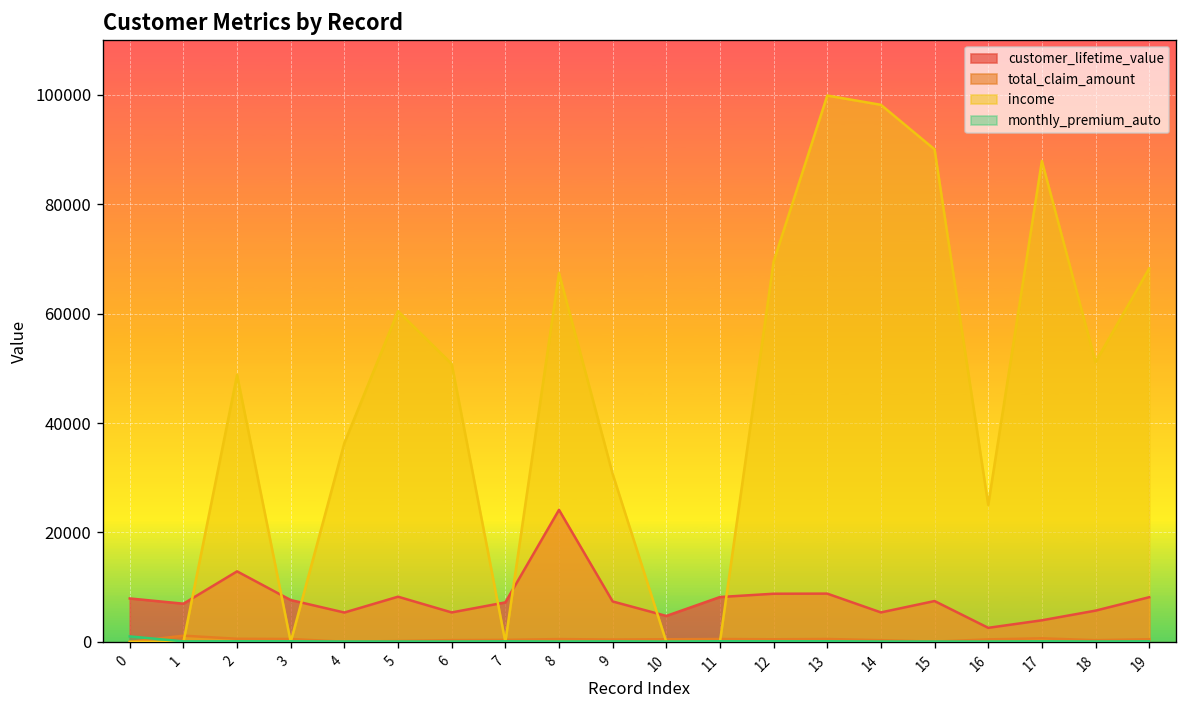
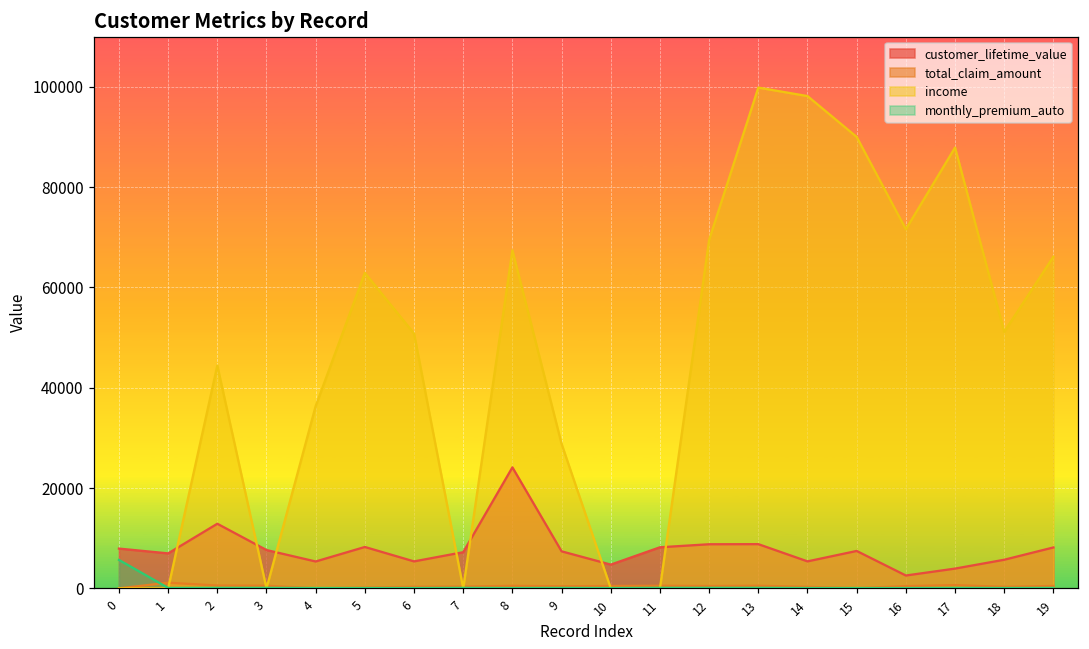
  {
    "income": {
-     "2": 49000,
+     "2": 44000,
      "4": 36000,
-     "5": 60000,
+     "5": 63000,
      "6": 51000,
      "8": 67000,
-     "9": 31000,
+     "9": 29000,
      "12": 69000,
      "13": 100000,
      "14": 98000,
      "15": 90000,
-     "16": 25000,
+     "16": 72000,
      "17": 88000,
      "18": 51000,
-     "19": 68000
+     "19": 66000
    },
    "monthly_premium_auto": {
-     "0": 1000
+     "0": 6000
    }
  }
